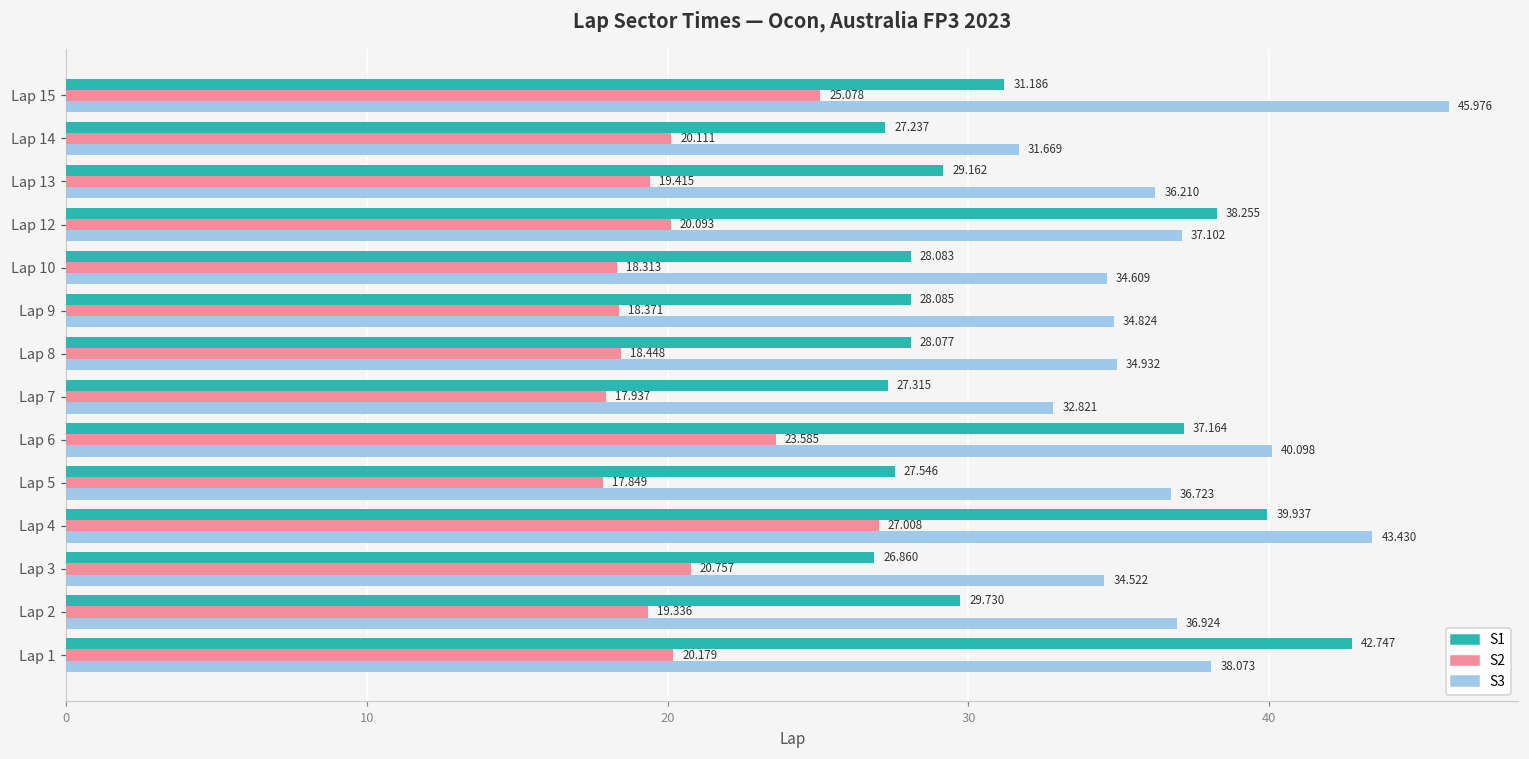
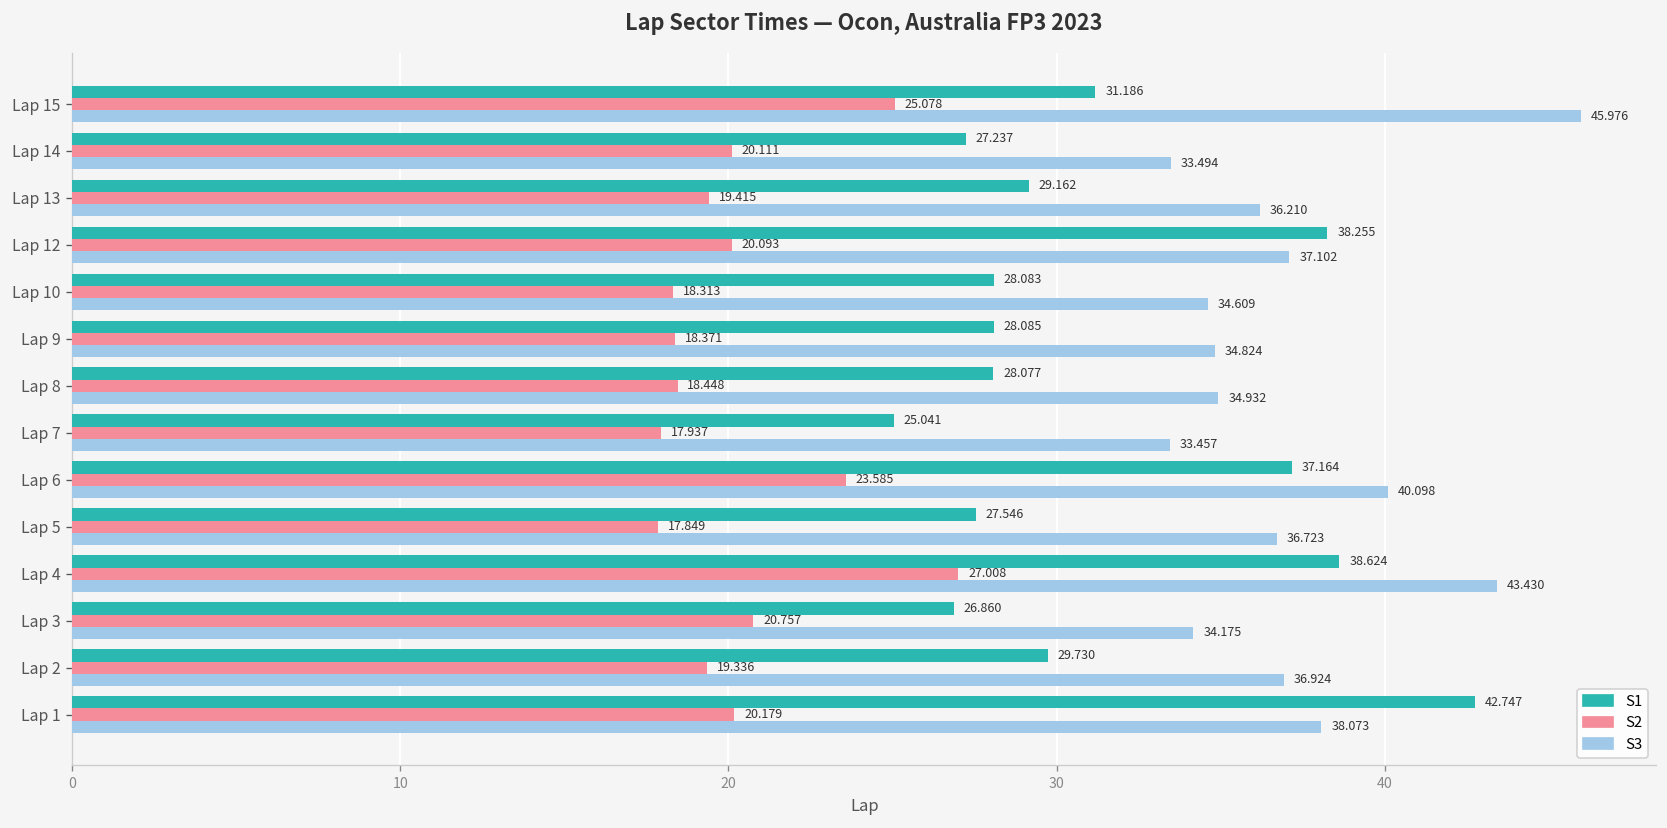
  {
    "S1": {
      "Lap 15": 31.186,
      "Lap 14": 27.237,
      "Lap 13": 29.162,
      "Lap 12": 38.255,
      "Lap 10": 28.083,
      "Lap 9": 28.085,
      "Lap 8": 28.077,
-     "Lap 7": 27.315,
+     "Lap 7": 25.041,
      "Lap 6": 37.164,
      "Lap 5": 27.546,
-     "Lap 4": 39.937,
+     "Lap 4": 38.624,
      "Lap 3": 26.860,
      "Lap 2": 29.730,
      "Lap 1": 42.747
    },
    "S2": {
      "Lap 15": 25.078,
      "Lap 14": 20.111,
      "Lap 13": 19.415,
      "Lap 12": 20.093,
      "Lap 10": 18.313,
      "Lap 9": 18.371,
      "Lap 8": 18.448,
      "Lap 7": 17.937,
      "Lap 6": 23.585,
      "Lap 5": 17.849,
      "Lap 4": 27.008,
      "Lap 3": 20.757,
      "Lap 2": 19.336,
      "Lap 1": 20.179
    },
    "S3": {
      "Lap 15": 45.976,
-     "Lap 14": 31.669,
+     "Lap 14": 33.494,
      "Lap 13": 36.210,
      "Lap 12": 37.102,
      "Lap 10": 34.609,
      "Lap 9": 34.824,
      "Lap 8": 34.932,
-     "Lap 7": 32.821,
+     "Lap 7": 33.457,
      "Lap 6": 40.098,
      "Lap 5": 36.723,
      "Lap 4": 43.430,
-     "Lap 3": 34.522,
+     "Lap 3": 34.175,
      "Lap 2": 36.924,
      "Lap 1": 38.073
    }
  }
